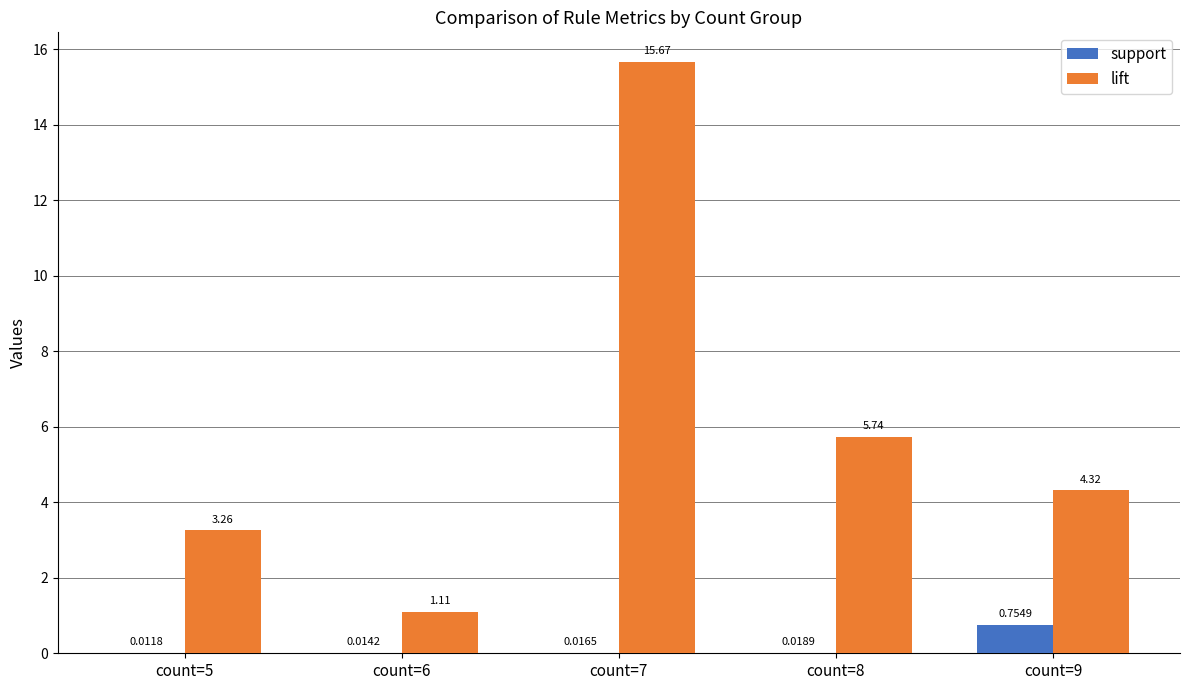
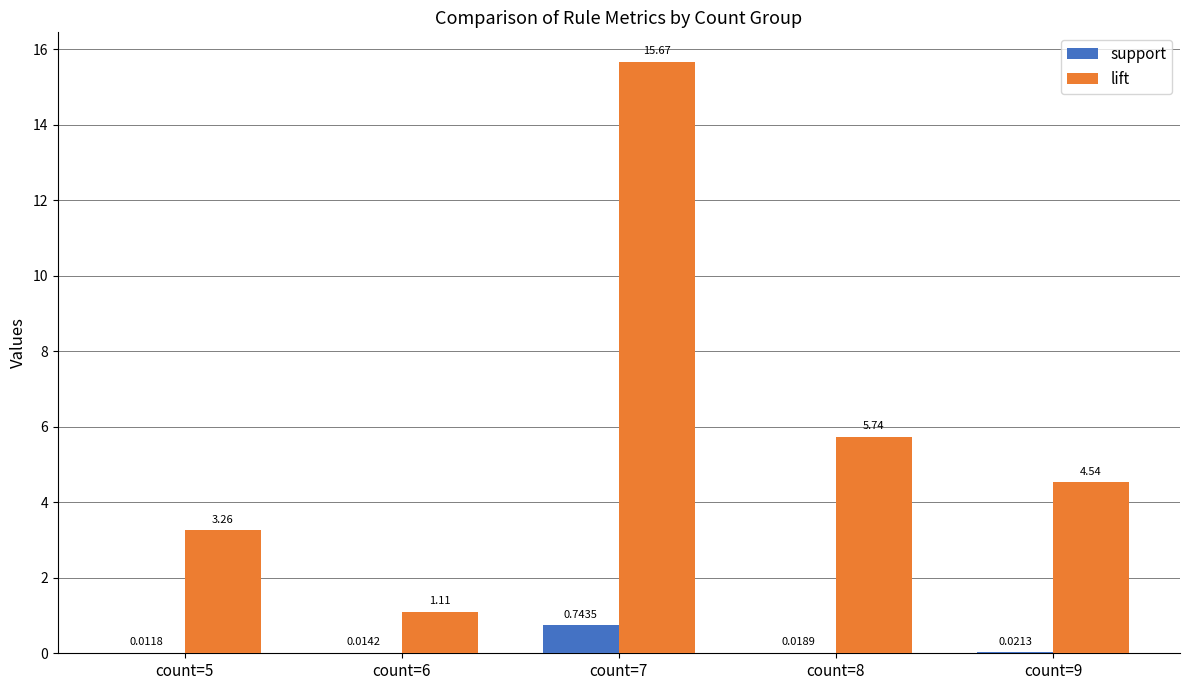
  {
    "support": {
      "count=5": 0.0118,
      "count=6": 0.0142,
-     "count=7": 0.0165,
+     "count=7": 0.7435,
      "count=8": 0.0189,
-     "count=9": 0.7549
+     "count=9": 0.0213
    },
    "lift": {
      "count=5": 3.26,
      "count=6": 1.11,
      "count=7": 15.67,
      "count=8": 5.74,
-     "count=9": 4.32
+     "count=9": 4.54
    }
  }
